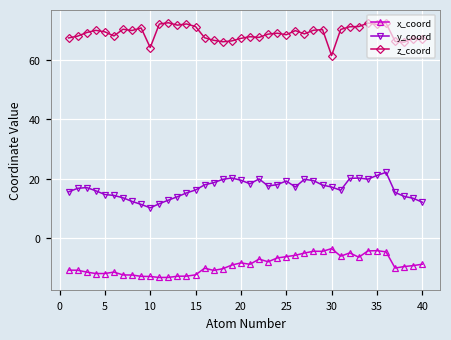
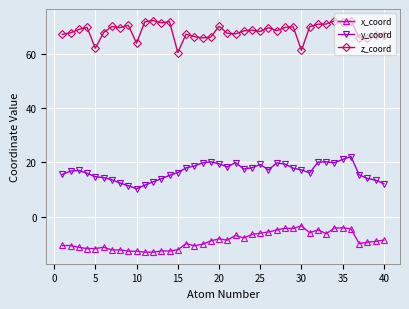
  {
    "z_coord": {
-     "5": 69,
+     "5": 62,
      "10": 64,
-     "15": 71,
-     "20": 67,
+     "15": 61,
+     "20": 70,
      "25": 68,
      "30": 61
    }
  }
